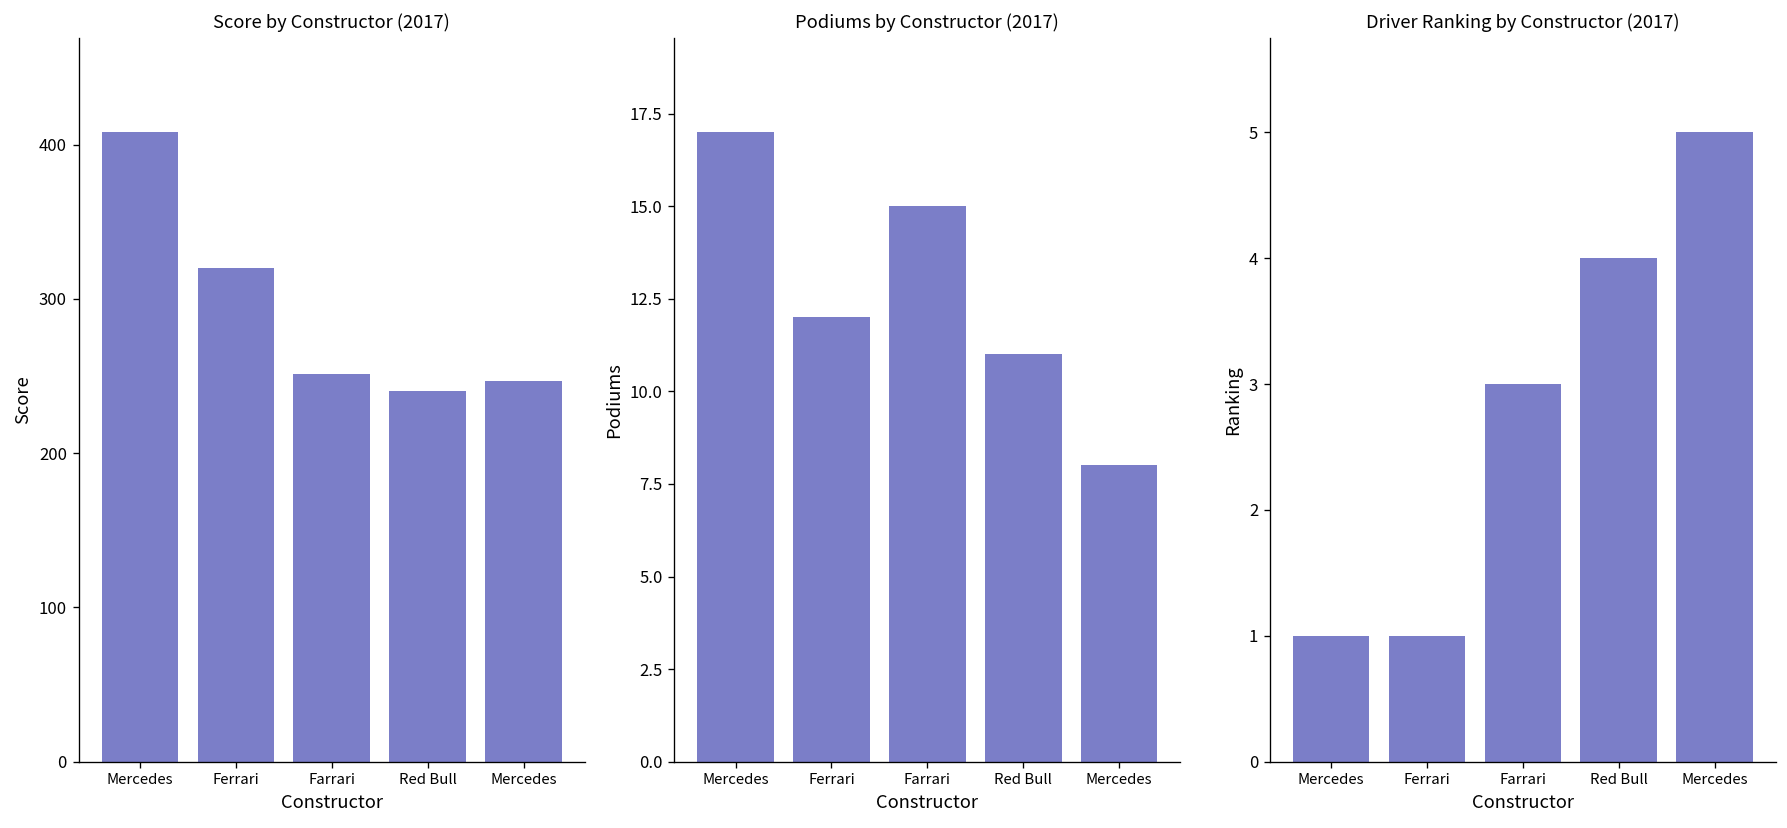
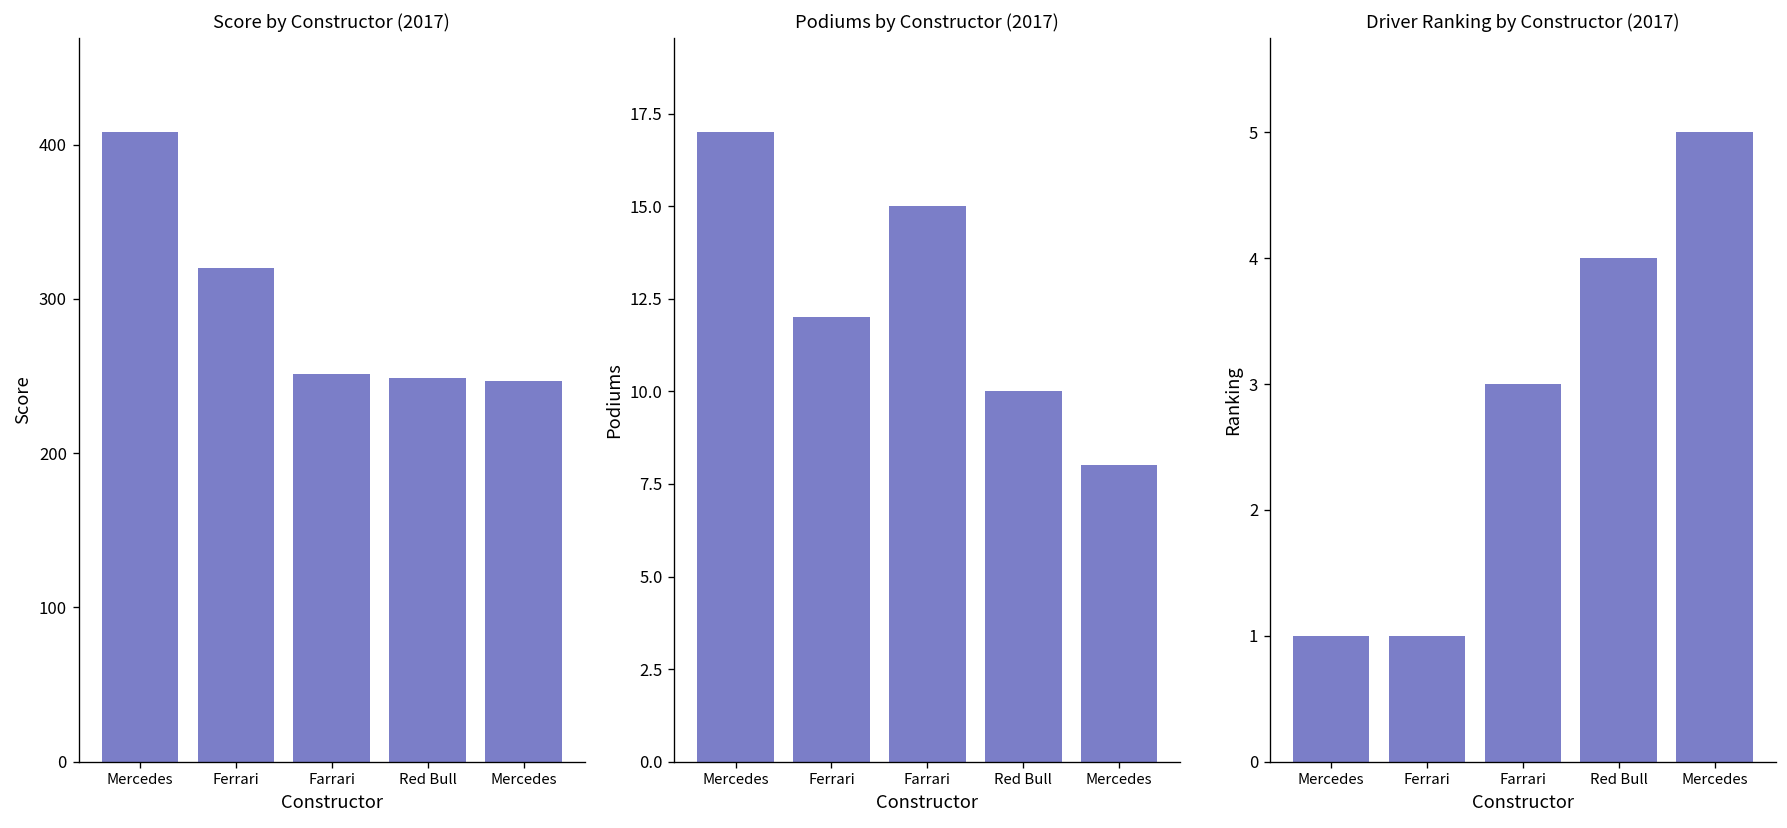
  {
    "Score by Constructor (2017)": {
      "Ferrari": 320,
      "Farrari": 251,
-     "Red Bull": 240
+     "Red Bull": 249
    },
    "Podiums by Constructor (2017)": {
      "Ferrari": 12,
      "Farrari": 15,
-     "Red Bull": 11
+     "Red Bull": 10
    },
    "Driver Ranking by Constructor (2017)": {
      "Ferrari": 1.00,
      "Farrari": 3.00,
      "Red Bull": 4.00
    }
  }
